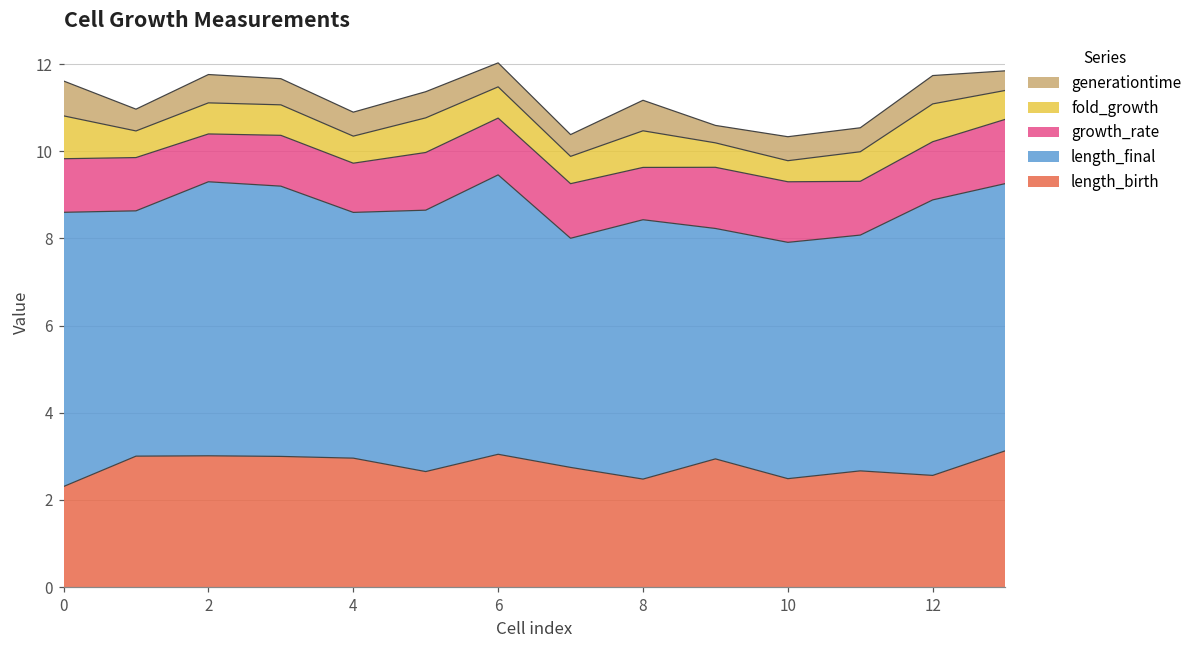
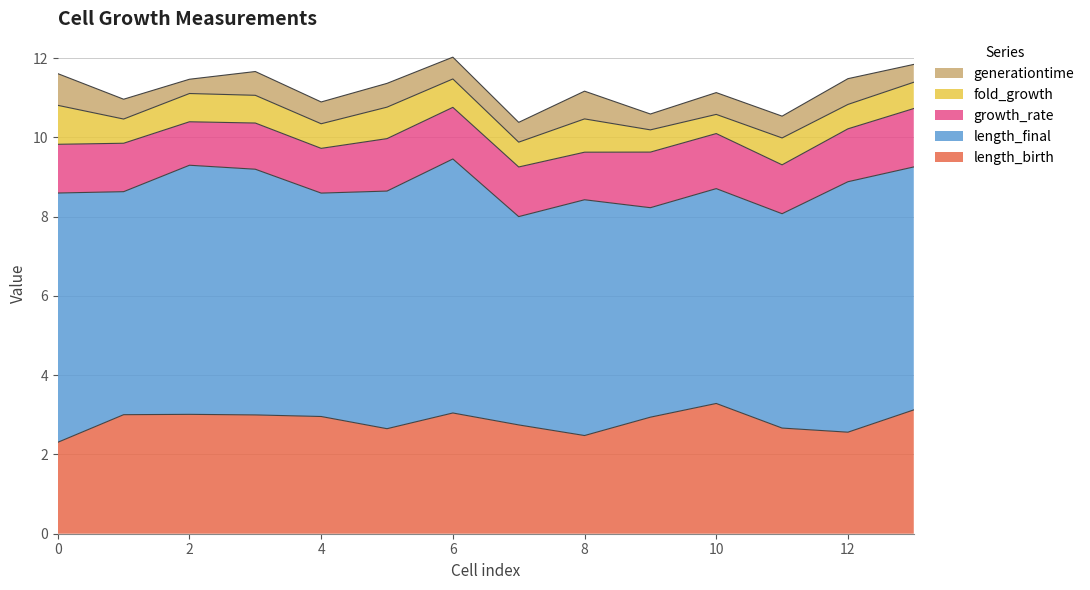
  {
    "length_birth": {
      "0": 2.3,
      "2": 3.0,
      "4": 3.0,
      "6": 3.0,
      "8": 2.5,
-     "10": 2.5,
+     "10": 3.3,
      "12": 2.6
    },
    "length_final": {
      "0": 6.3,
      "2": 6.3,
      "4": 5.6,
      "6": 6.4,
      "8": 6.0,
      "10": 5.4,
      "12": 6.3
    },
    "growth_rate": {
      "0": 1.2,
      "2": 1.1,
      "4": 1.1,
      "6": 1.3,
      "8": 1.2,
      "10": 1.4,
      "12": 1.3
    },
    "fold_growth": {
      "0": 1.0,
      "2": 0.7,
      "4": 0.6,
      "6": 0.7,
      "8": 0.8,
      "10": 0.5,
-     "12": 0.9
+     "12": 0.6
    },
    "generationtime": {
      "0": 0.8,
-     "2": 0.6,
+     "2": 0.4,
      "4": 0.6,
      "6": 0.6,
      "8": 0.7,
      "10": 0.6,
      "12": 0.7
    }
  }
